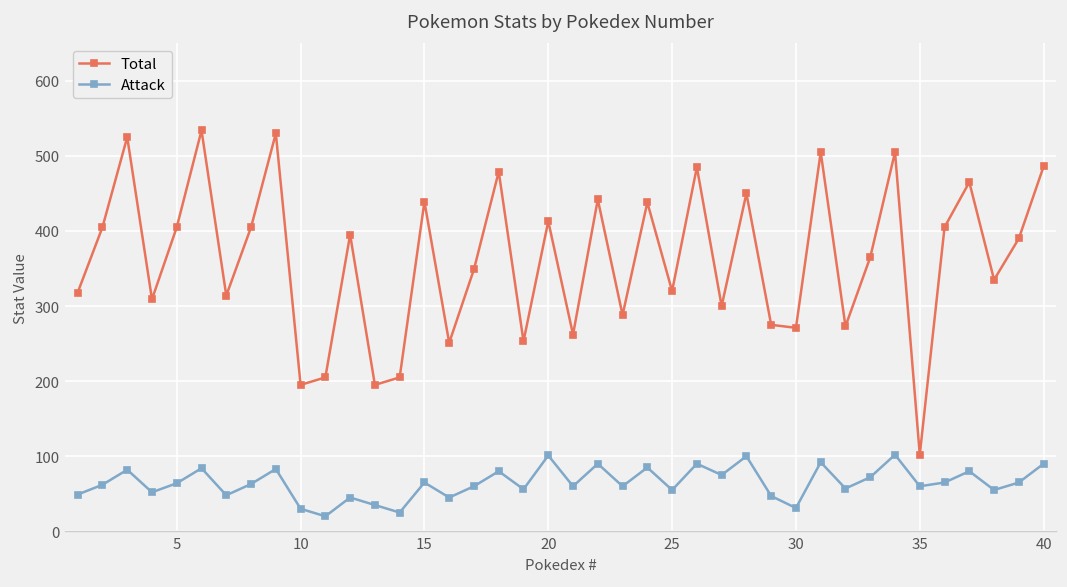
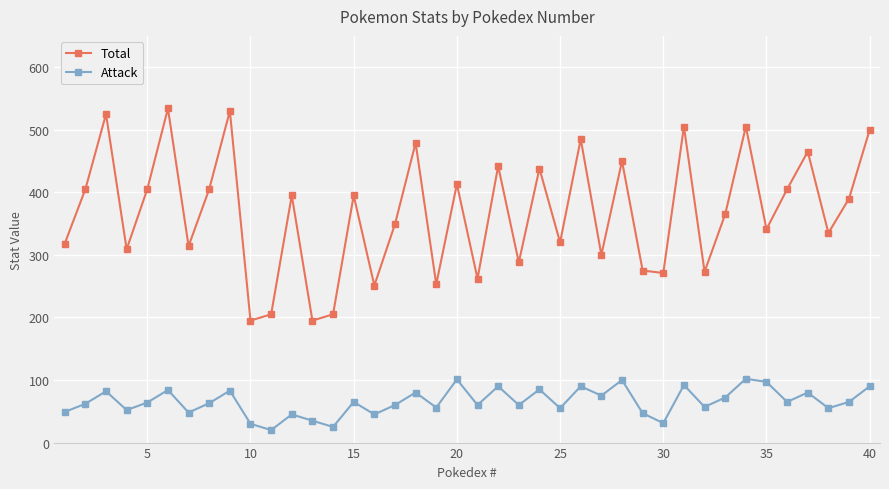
  {
    "Total": {
      "5": 410,
      "10": 200,
-     "15": 440,
+     "15": 400,
      "20": 410,
      "25": 320,
      "30": 270,
-     "35": 100,
-     "40": 490
+     "35": 340,
+     "40": 500
    },
    "Attack": {
      "5": 60,
      "10": 30,
      "15": 70,
      "20": 100,
      "25": 60,
      "30": 30,
-     "35": 60,
+     "35": 100,
      "40": 90
    }
  }
